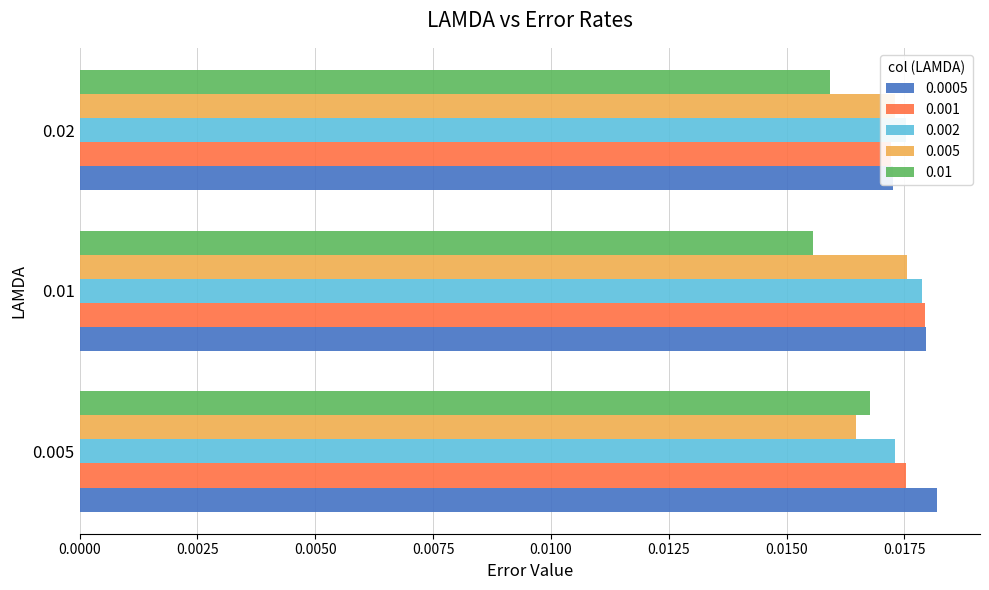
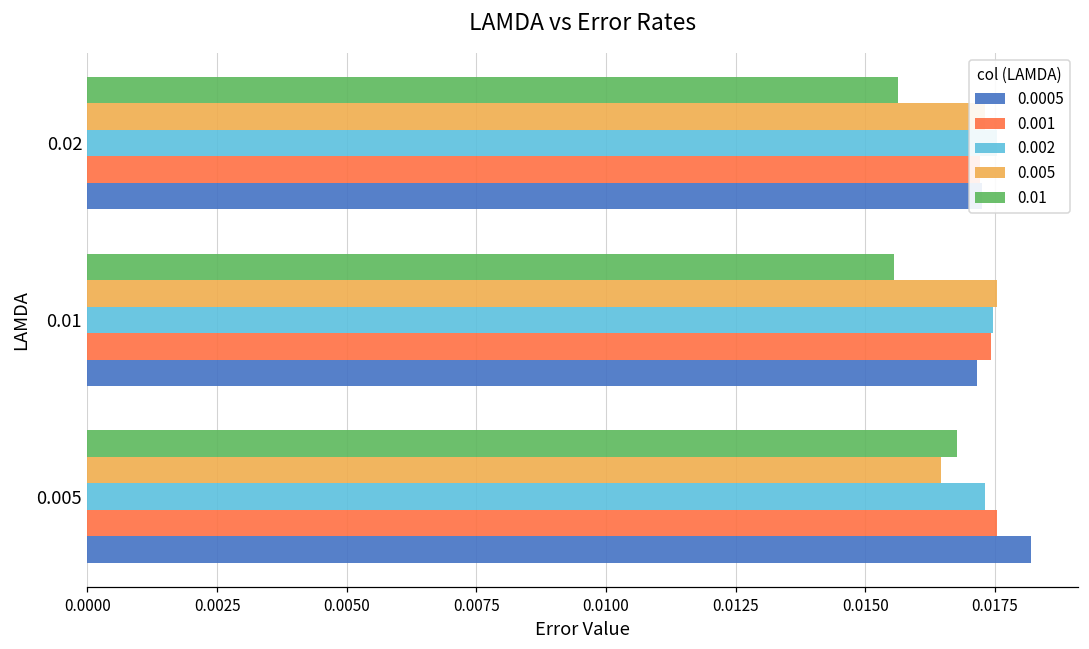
  {
    "0.0005": {
-     "0.01": 0.0179,
+     "0.01": 0.0171,
      "0.005": 0.0182
    },
    "0.001": {
-     "0.01": 0.0179,
+     "0.01": 0.0174,
      "0.005": 0.0175
    },
    "0.002": {
-     "0.01": 0.0179,
+     "0.01": 0.0175,
      "0.005": 0.0173
    },
    "0.005": {
      "0.01": 0.0175,
      "0.005": 0.0165
    },
    "0.01": {
-     "0.02": 0.0159,
+     "0.02": 0.0156,
      "0.01": 0.0156,
      "0.005": 0.0168
    }
  }
